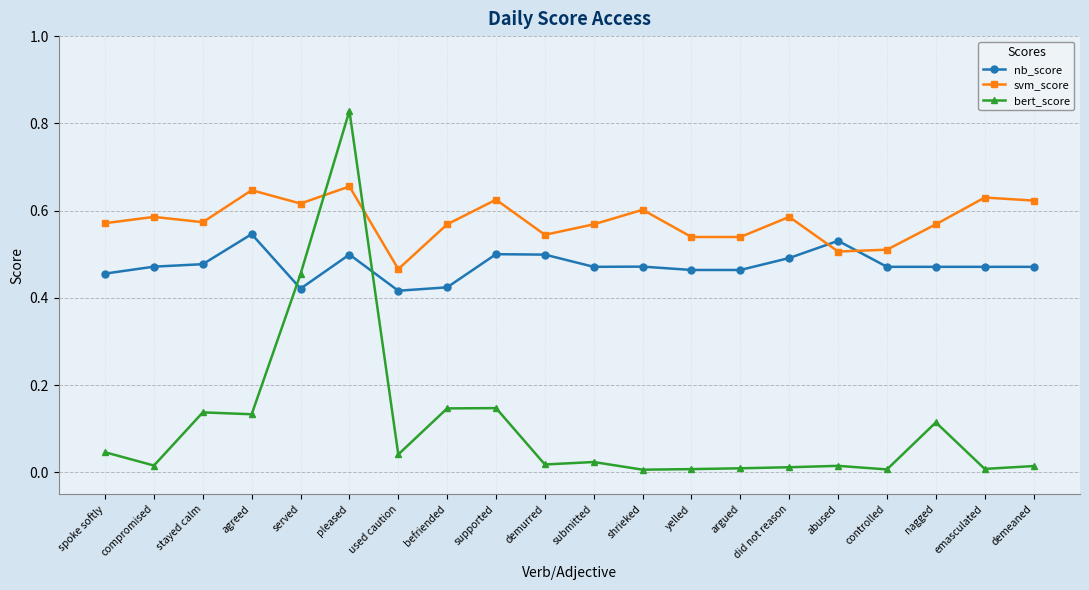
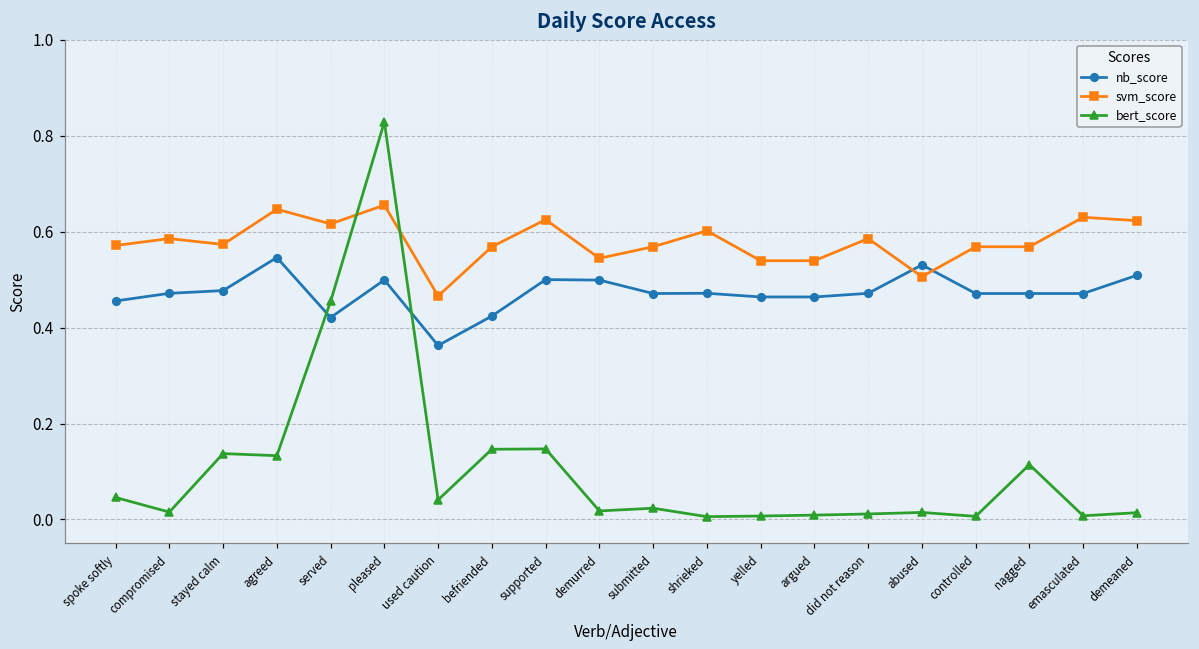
  {
    "nb_score": {
      "spoke softly": 0.46,
      "compromised": 0.47,
      "stayed calm": 0.48,
      "agreed": 0.55,
      "served": 0.42,
      "pleased": 0.50,
-     "used caution": 0.42,
+     "used caution": 0.36,
      "befriended": 0.42,
      "supported": 0.50,
      "demurred": 0.50,
      "submitted": 0.47,
      "shrieked": 0.47,
      "yelled": 0.46,
      "argued": 0.46,
-     "did not reason": 0.49,
+     "did not reason": 0.47,
      "abused": 0.53,
      "controlled": 0.47,
      "nagged": 0.47,
      "emasculated": 0.47,
-     "demeaned": 0.47
+     "demeaned": 0.51
    },
    "svm_score": {
      "spoke softly": 0.57,
      "compromised": 0.59,
      "stayed calm": 0.57,
      "agreed": 0.65,
      "served": 0.62,
      "pleased": 0.66,
      "used caution": 0.47,
      "befriended": 0.57,
      "supported": 0.63,
      "demurred": 0.54,
      "submitted": 0.57,
      "shrieked": 0.60,
      "yelled": 0.54,
      "argued": 0.54,
      "did not reason": 0.59,
      "abused": 0.51,
-     "controlled": 0.51,
+     "controlled": 0.57,
      "nagged": 0.57,
      "emasculated": 0.63,
      "demeaned": 0.62
    },
    "bert_score": {
      "spoke softly": 0.05,
      "compromised": 0.02,
      "stayed calm": 0.14,
      "agreed": 0.13,
      "served": 0.45,
      "pleased": 0.83,
      "used caution": 0.04,
      "befriended": 0.15,
      "supported": 0.15,
      "demurred": 0.02,
      "submitted": 0.02,
      "shrieked": 0.01,
      "yelled": 0.01,
      "argued": 0.01,
      "did not reason": 0.01,
      "abused": 0.01,
      "controlled": 0.01,
      "nagged": 0.11,
      "emasculated": 0.01,
      "demeaned": 0.01
    }
  }
